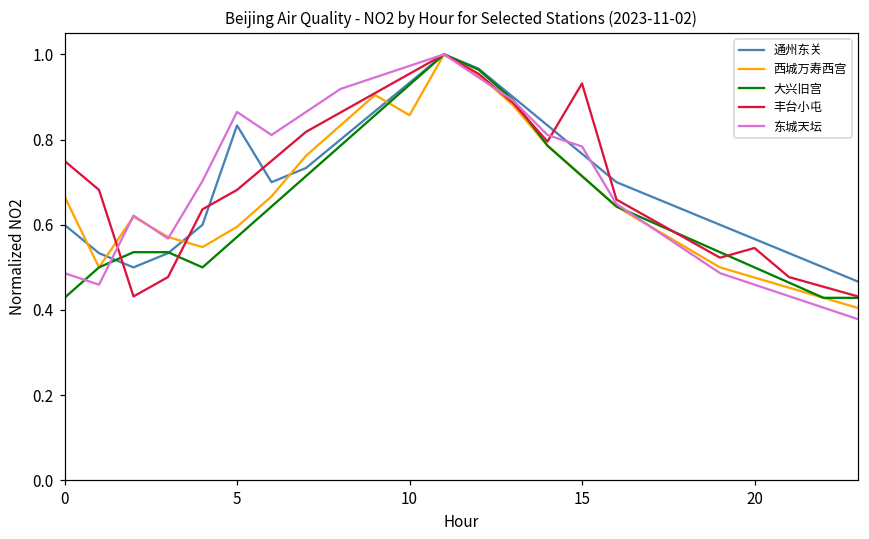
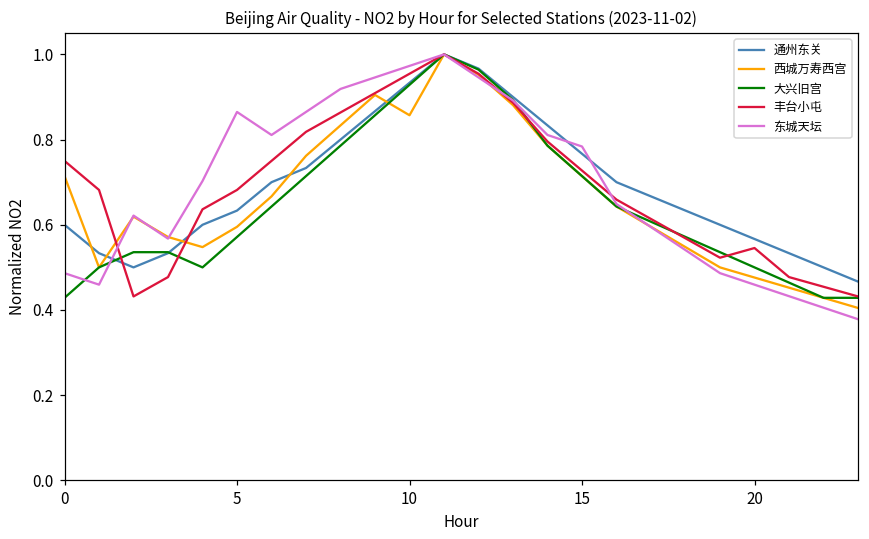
  {
    "通州东关": {
      "0": 0.60,
-     "5": 0.83,
+     "5": 0.63,
      "15": 0.77,
      "20": 0.57
    },
    "西城万寿西宫": {
-     "0": 0.67,
+     "0": 0.71,
      "5": 0.60,
      "10": 0.86,
      "20": 0.48
    },
    "大兴旧宫": {
      "0": 0.43,
      "5": 0.57,
      "20": 0.50
    },
    "丰台小屯": {
      "0": 0.75,
      "5": 0.68,
      "10": 0.95,
-     "15": 0.93,
+     "15": 0.73,
      "20": 0.55
    },
    "东城天坛": {
      "0": 0.49,
      "5": 0.86,
      "10": 0.97,
      "15": 0.78,
      "20": 0.46
    }
  }
